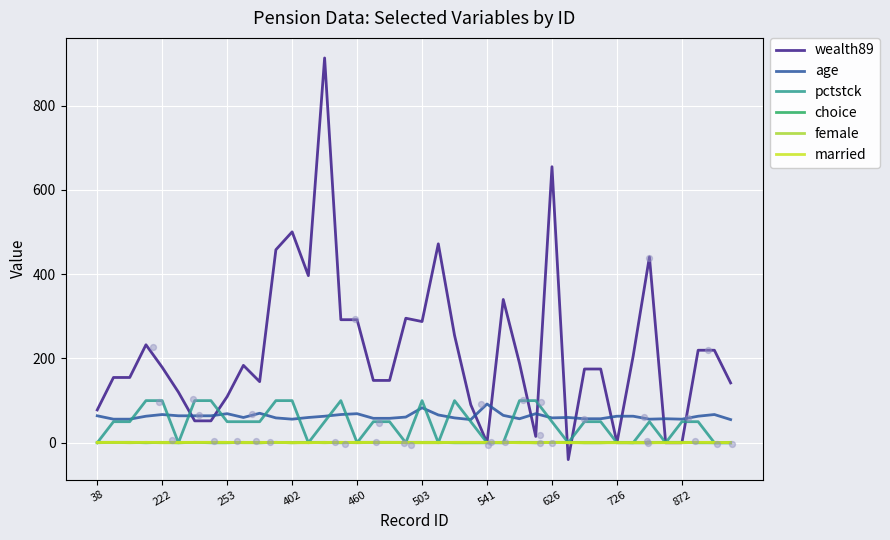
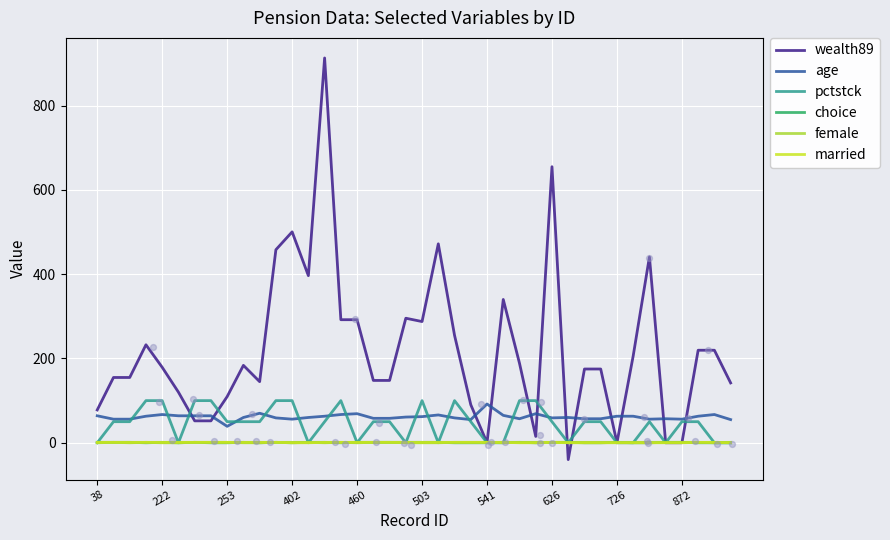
  {
    "wealth89": {
      "222": 180,
      "253": 110,
      "402": 500,
      "503": 290,
      "626": 660
    },
    "age": {
      "222": 70,
-     "253": 70,
+     "253": 40,
      "402": 60,
      "460": 70,
-     "503": 80,
+     "503": 60,
      "541": 90,
      "626": 60,
      "726": 60
    }
  }
